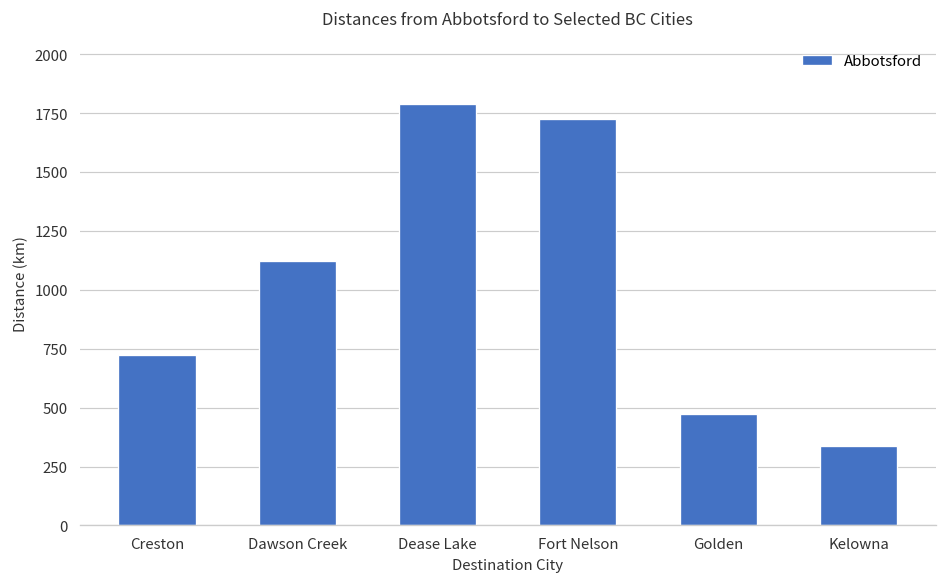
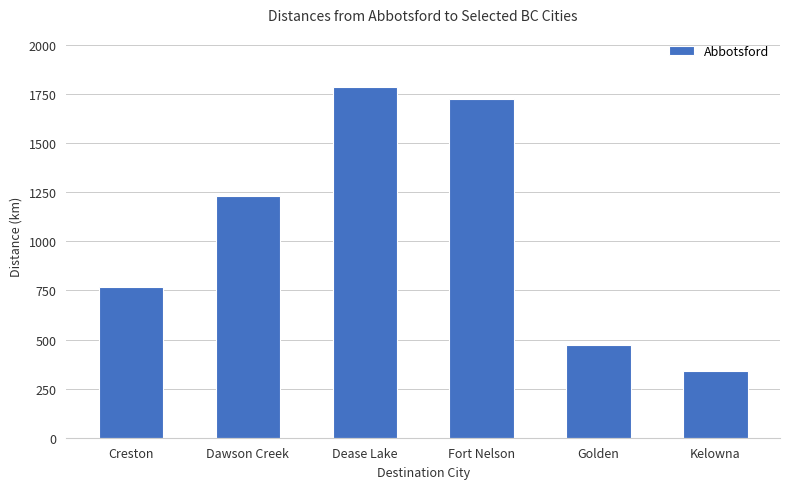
  {
-   "Creston": 730,
-   "Dawson Creek": 1120,
+   "Creston": 770,
+   "Dawson Creek": 1230,
    "Dease Lake": 1790,
    "Fort Nelson": 1730,
    "Golden": 470,
    "Kelowna": 340
  }
